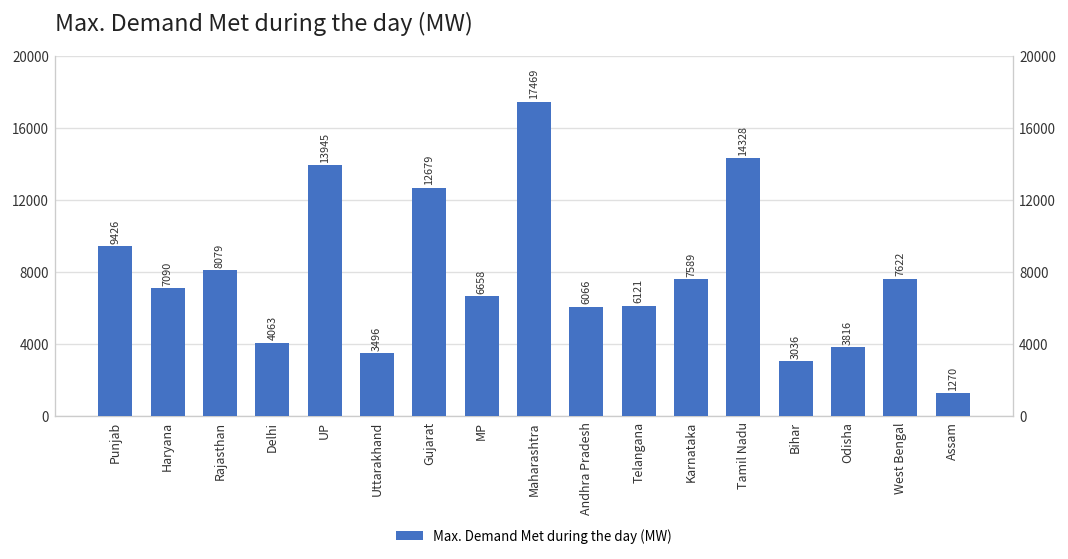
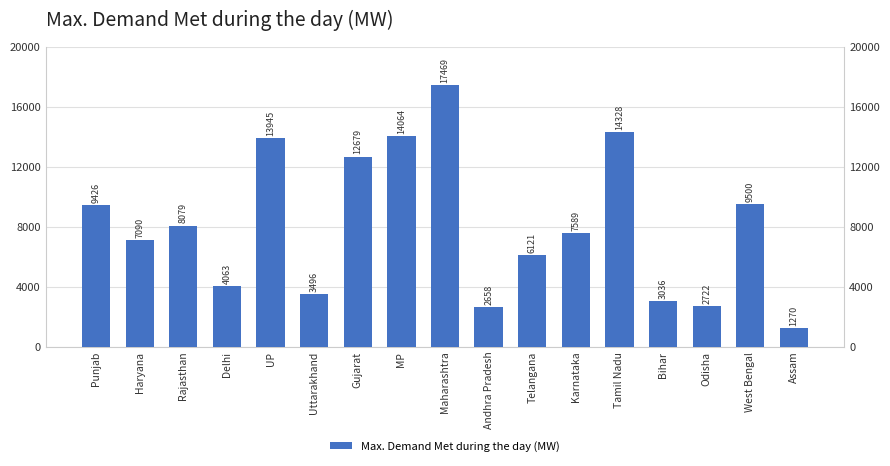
  {
    "Punjab": 9426,
    "Haryana": 7090,
    "Rajasthan": 8079,
    "Delhi": 4063,
    "UP": 13945,
    "Uttarakhand": 3496,
    "Gujarat": 12679,
-   "MP": 6658,
+   "MP": 14064,
    "Maharashtra": 17469,
-   "Andhra Pradesh": 6066,
+   "Andhra Pradesh": 2658,
    "Telangana": 6121,
    "Karnataka": 7589,
    "Tamil Nadu": 14328,
    "Bihar": 3036,
-   "Odisha": 3816,
-   "West Bengal": 7622,
+   "Odisha": 2722,
+   "West Bengal": 9500,
    "Assam": 1270
  }
